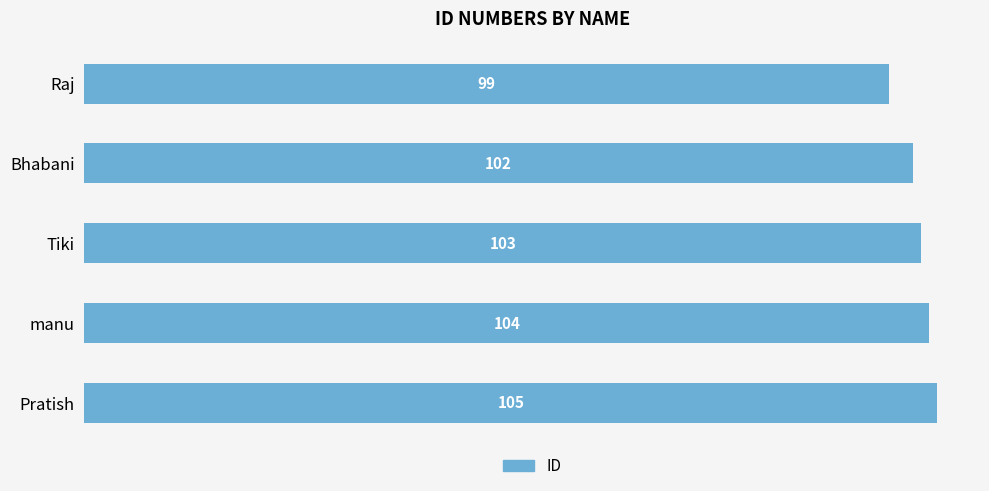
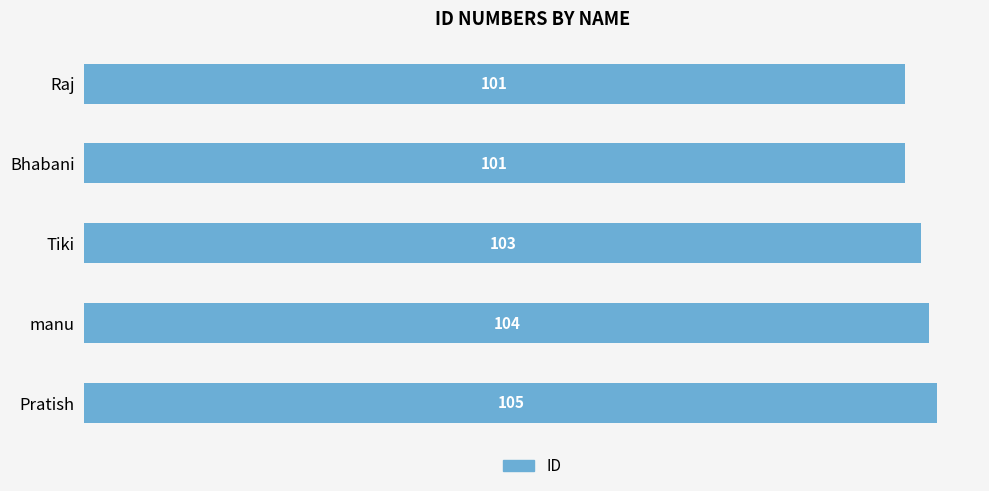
  {
-   "Raj": 99,
-   "Bhabani": 102,
+   "Raj": 101,
+   "Bhabani": 101,
    "Tiki": 103,
    "manu": 104,
    "Pratish": 105
  }
